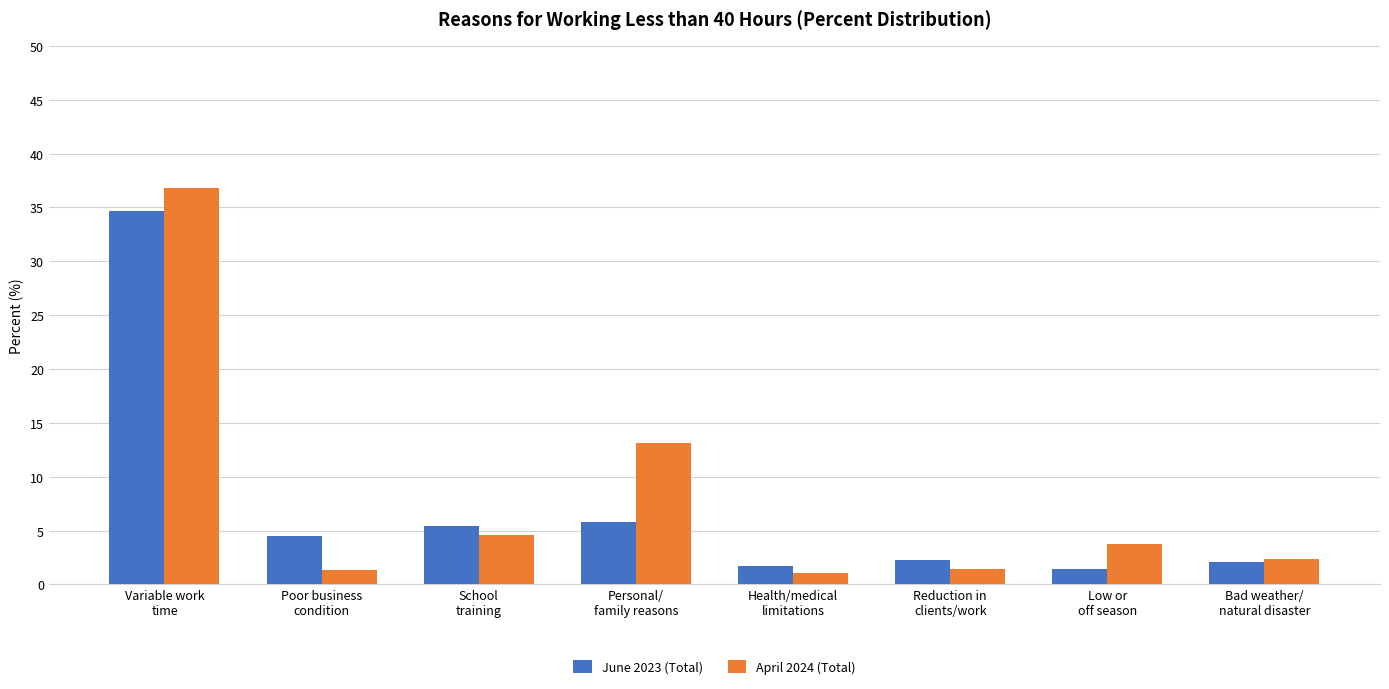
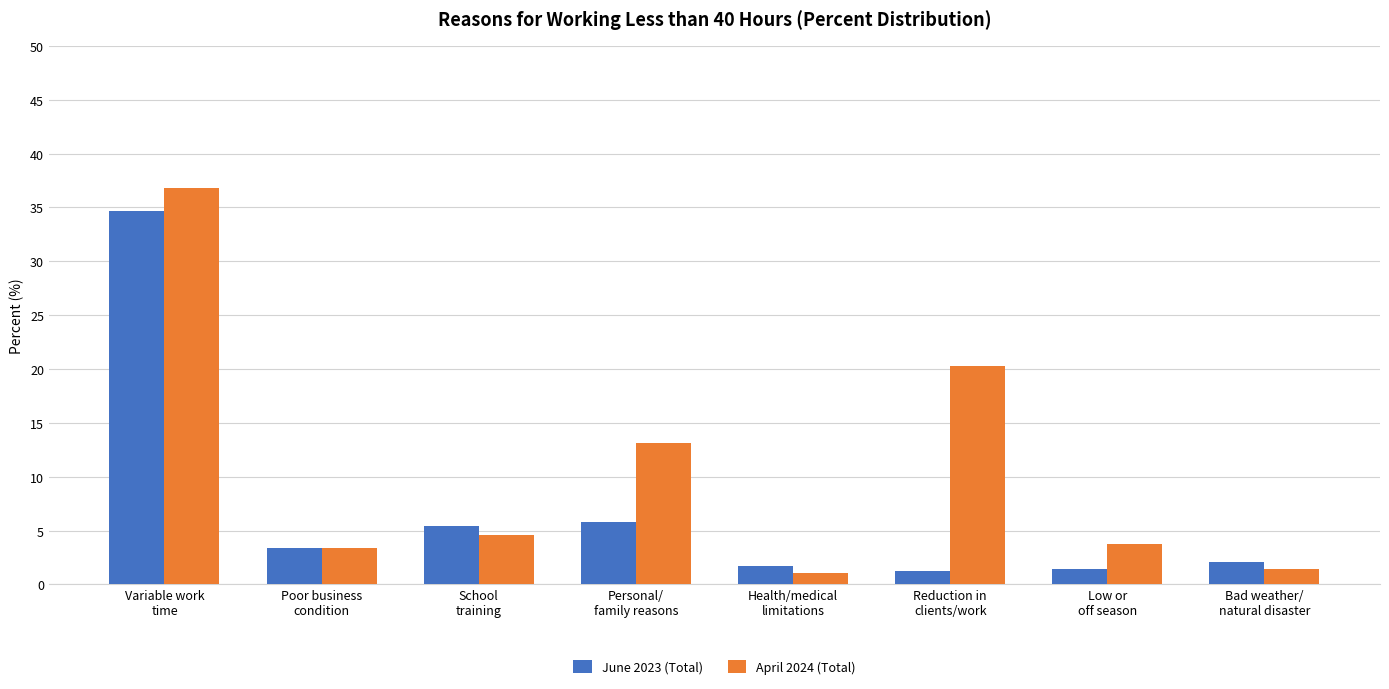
  {
    "June 2023 (Total)": {
      "Variable work time": 34.7,
-     "Poor business condition": 4.5,
+     "Poor business condition": 3.4,
      "School training": 5.5,
      "Personal/ family reasons": 5.8,
      "Health/medical limitations": 1.7,
-     "Reduction in clients/work": 2.2,
+     "Reduction in clients/work": 1.2,
      "Low or off season": 1.4,
      "Bad weather/ natural disaster": 2.1
    },
    "April 2024 (Total)": {
      "Variable work time": 36.8,
-     "Poor business condition": 1.3,
+     "Poor business condition": 3.3,
      "School training": 4.6,
      "Personal/ family reasons": 13.2,
      "Health/medical limitations": 1.1,
-     "Reduction in clients/work": 1.4,
+     "Reduction in clients/work": 20.3,
      "Low or off season": 3.8,
-     "Bad weather/ natural disaster": 2.4
+     "Bad weather/ natural disaster": 1.4
    }
  }
